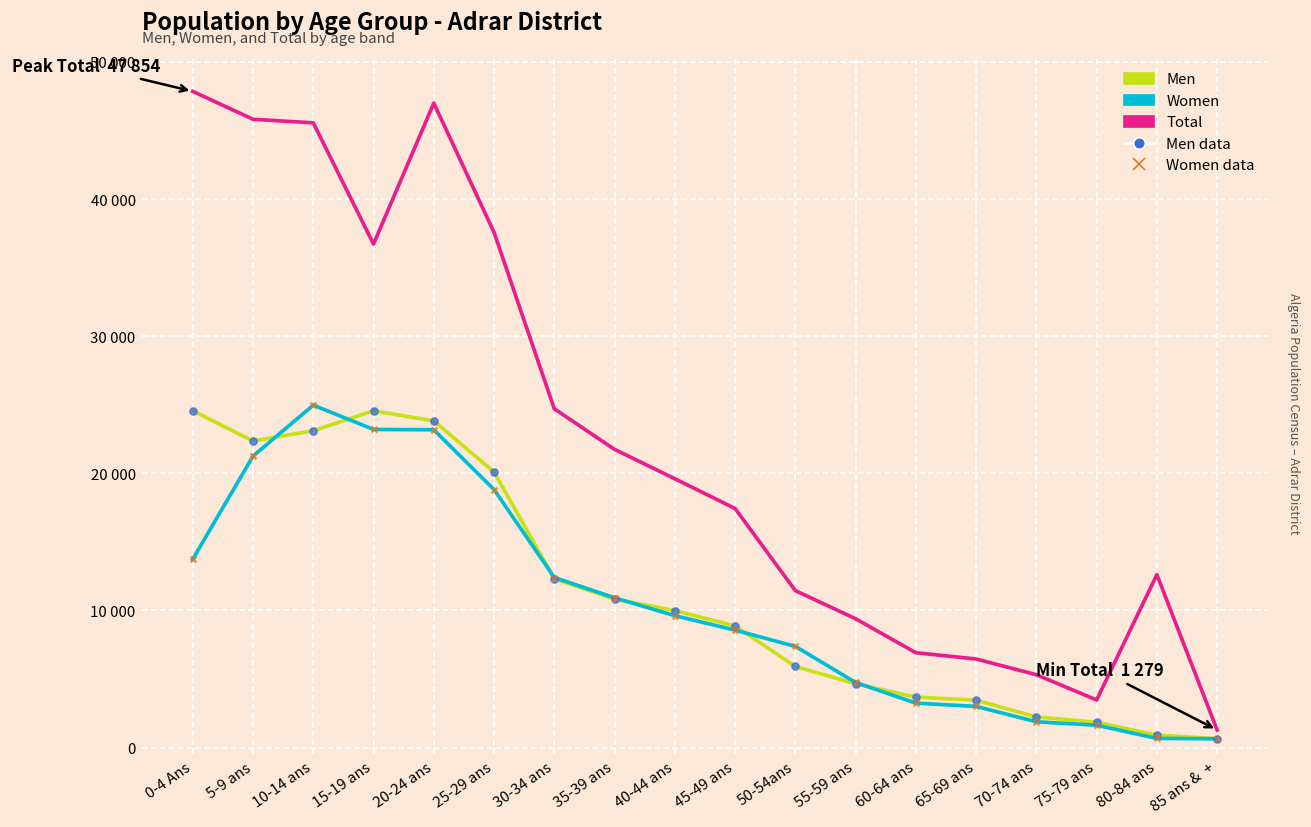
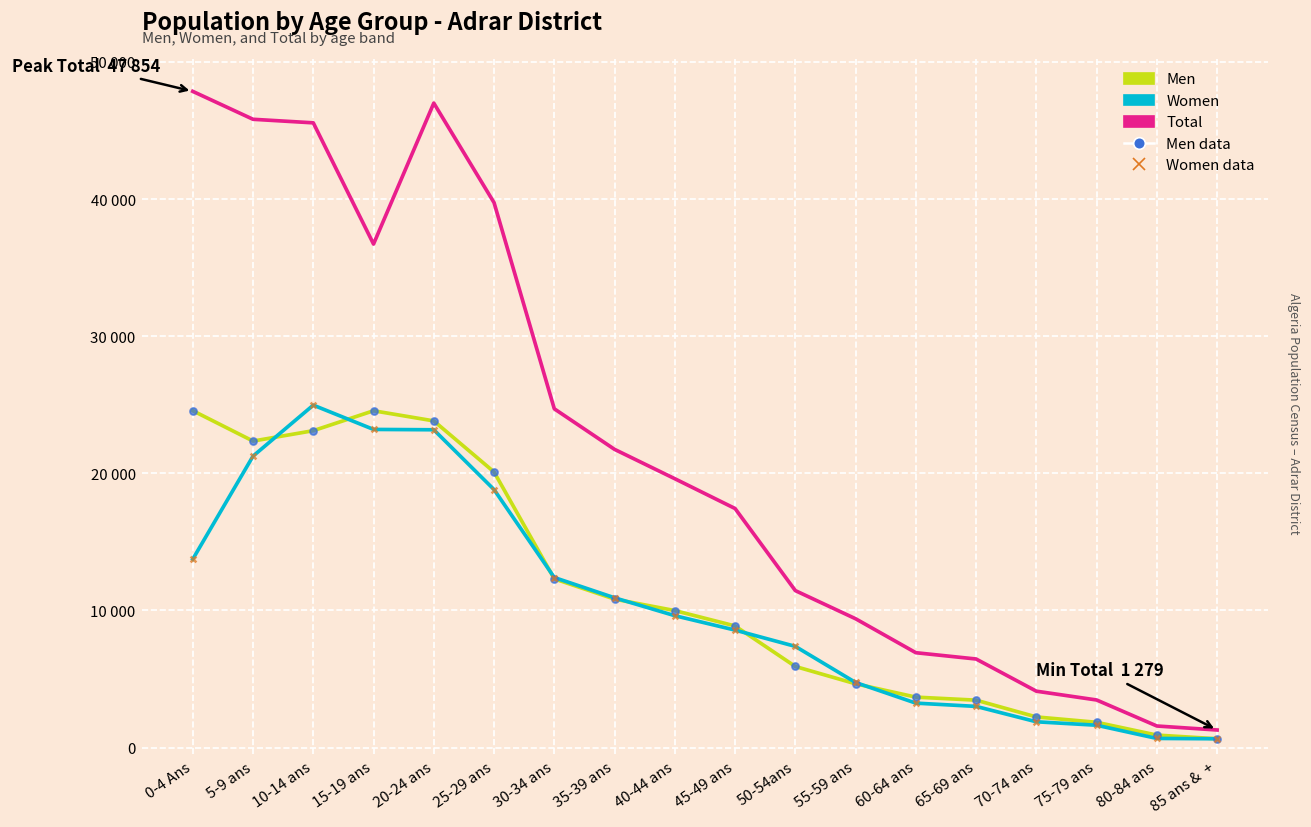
  {
    "Women data": {
      "0-4 Ans": 13700,
      "5-9 ans": 21300,
      "10-14 ans": 25000,
      "15-19 ans": 23200,
      "20-24 ans": 23200,
      "25-29 ans": 18800,
      "40-44 ans": 9600,
      "45-49 ans": 8600,
      "50-54ans": 7400,
      "60-64 ans": 3200,
      "65-69 ans": 3000,
      "80-84 ans": 700
    },
    "Total": {
      "5-9 ans": 45800,
      "10-14 ans": 45600,
      "15-19 ans": 36700,
      "20-24 ans": 47000,
-     "25-29 ans": 37600,
+     "25-29 ans": 39700,
      "30-34 ans": 24700,
      "35-39 ans": 21700,
      "40-44 ans": 19600,
      "45-49 ans": 17400,
      "50-54ans": 11400,
      "55-59 ans": 9400,
      "60-64 ans": 6900,
      "65-69 ans": 6500,
-     "70-74 ans": 5300,
-     "80-84 ans": 12600,
+     "70-74 ans": 4100,
+     "80-84 ans": 1600,
      "85 ans & +": 1300
    }
  }
